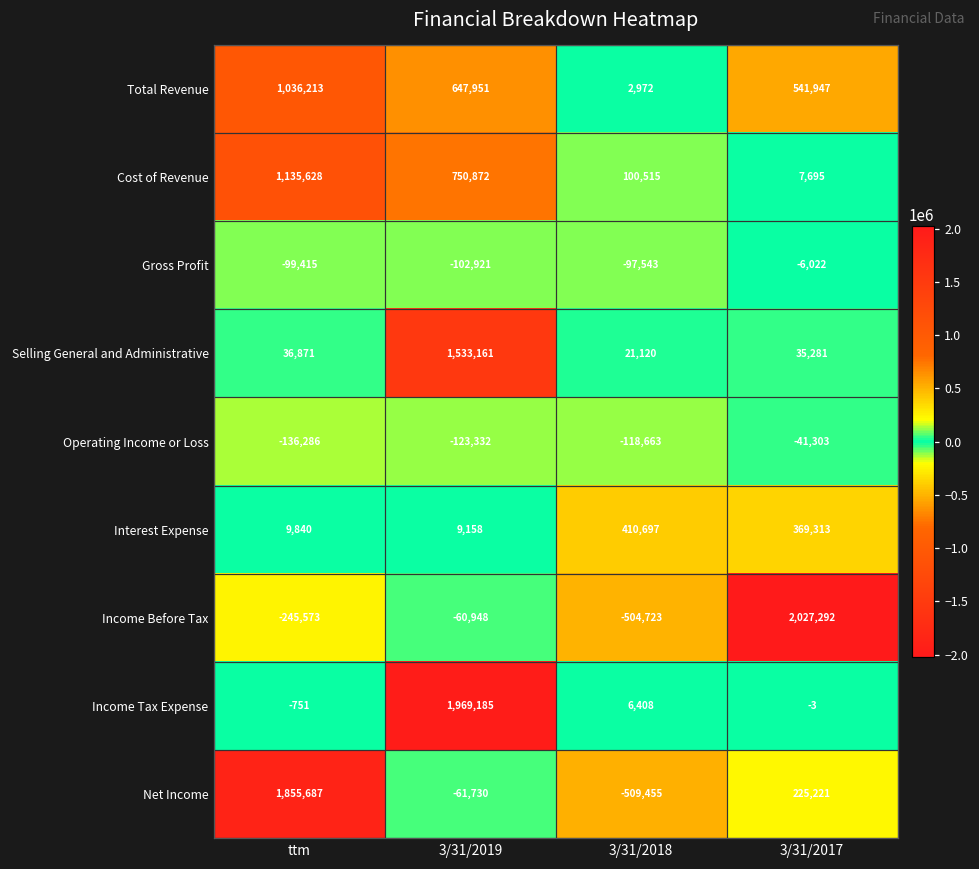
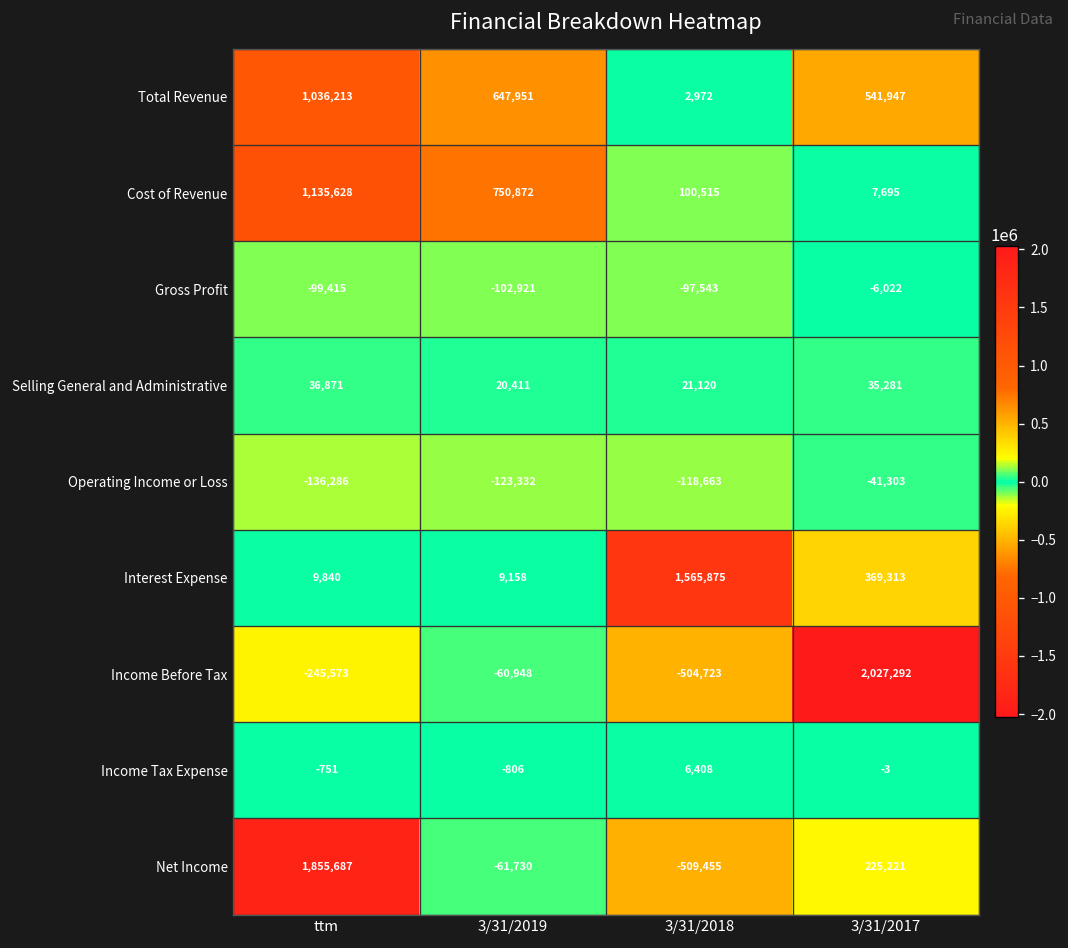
  {
    "Total Revenue": {
      "ttm": "1,036,213",
      "3/31/2019": "647,951",
      "3/31/2018": "2,972",
      "3/31/2017": "541,947"
    },
    "Cost of Revenue": {
      "ttm": "1,135,628",
      "3/31/2019": "750,872",
      "3/31/2018": "100,515",
      "3/31/2017": "7,695"
    },
    "Gross Profit": {
      "ttm": "-99,415",
      "3/31/2019": "-102,921",
      "3/31/2018": "-97,543",
      "3/31/2017": "-6,022"
    },
    "Selling General and Administrative": {
      "ttm": "36,871",
-     "3/31/2019": "1,533,161",
+     "3/31/2019": "20,411",
      "3/31/2018": "21,120",
      "3/31/2017": "35,281"
    },
    "Operating Income or Loss": {
      "ttm": "-136,286",
      "3/31/2019": "-123,332",
      "3/31/2018": "-118,663",
      "3/31/2017": "-41,303"
    },
    "Interest Expense": {
      "ttm": "9,840",
      "3/31/2019": "9,158",
-     "3/31/2018": "410,697",
+     "3/31/2018": "1,565,875",
      "3/31/2017": "369,313"
    },
    "Income Before Tax": {
      "ttm": "-245,573",
      "3/31/2019": "-60,948",
      "3/31/2018": "-504,723",
      "3/31/2017": "2,027,292"
    },
    "Income Tax Expense": {
      "ttm": "-751",
-     "3/31/2019": "1,969,185",
+     "3/31/2019": "-806",
      "3/31/2018": "6,408",
      "3/31/2017": "-3"
    },
    "Net Income": {
      "ttm": "1,855,687",
      "3/31/2019": "-61,730",
      "3/31/2018": "-509,455",
      "3/31/2017": "225,221"
    }
  }
